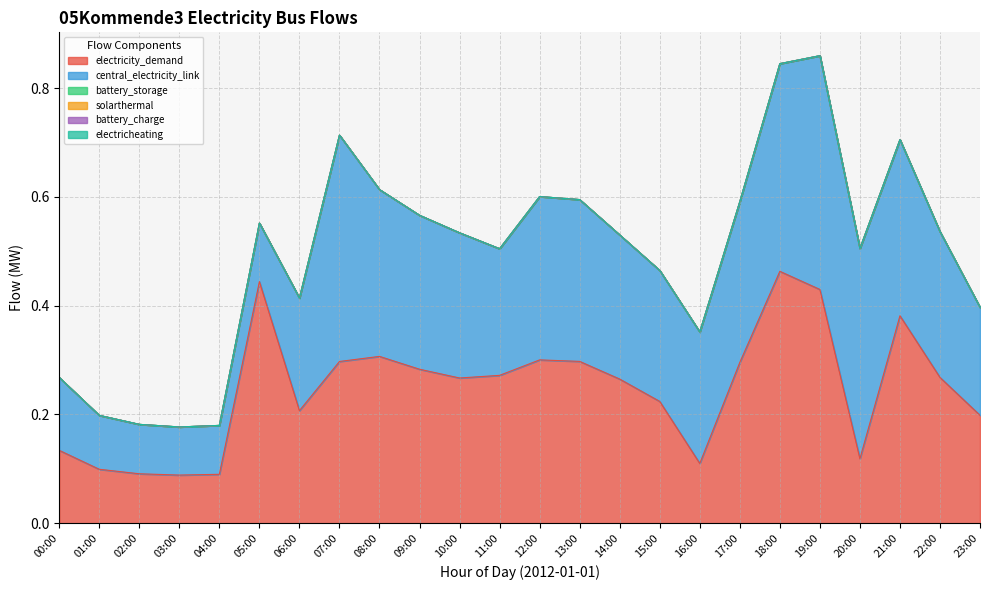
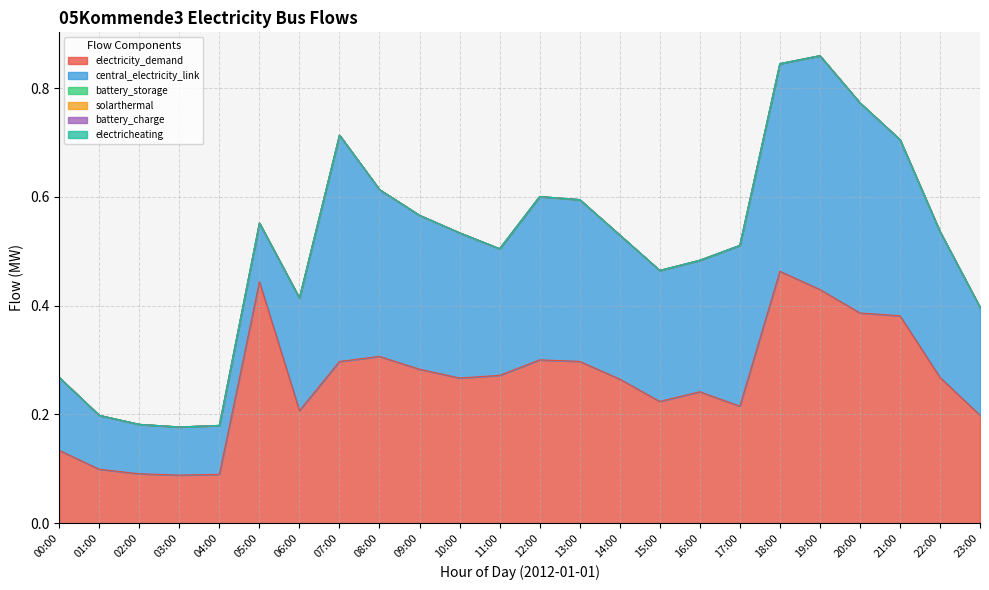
  {
    "electricity_demand": {
      "00:00": 0.13,
      "01:00": 0.10,
      "02:00": 0.09,
      "03:00": 0.09,
      "04:00": 0.09,
      "05:00": 0.44,
      "06:00": 0.21,
      "07:00": 0.30,
      "08:00": 0.31,
      "09:00": 0.28,
      "10:00": 0.27,
      "11:00": 0.27,
      "12:00": 0.30,
      "13:00": 0.30,
      "14:00": 0.27,
      "15:00": 0.22,
-     "16:00": 0.11,
-     "17:00": 0.30,
+     "16:00": 0.24,
+     "17:00": 0.22,
      "18:00": 0.46,
      "19:00": 0.43,
-     "20:00": 0.12,
+     "20:00": 0.39,
      "21:00": 0.38,
      "22:00": 0.27,
      "23:00": 0.20
    }
  }
